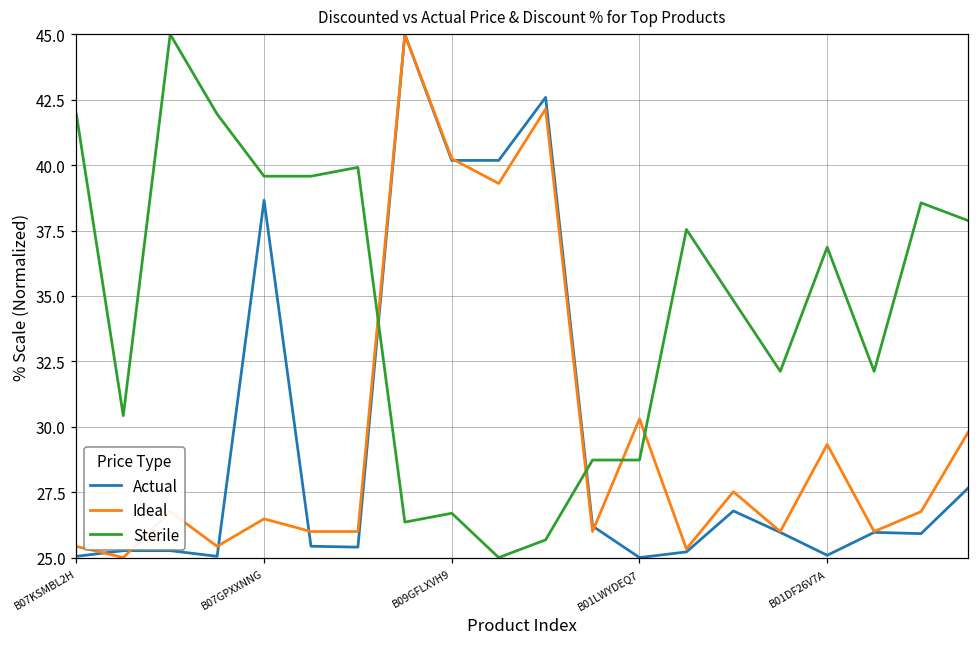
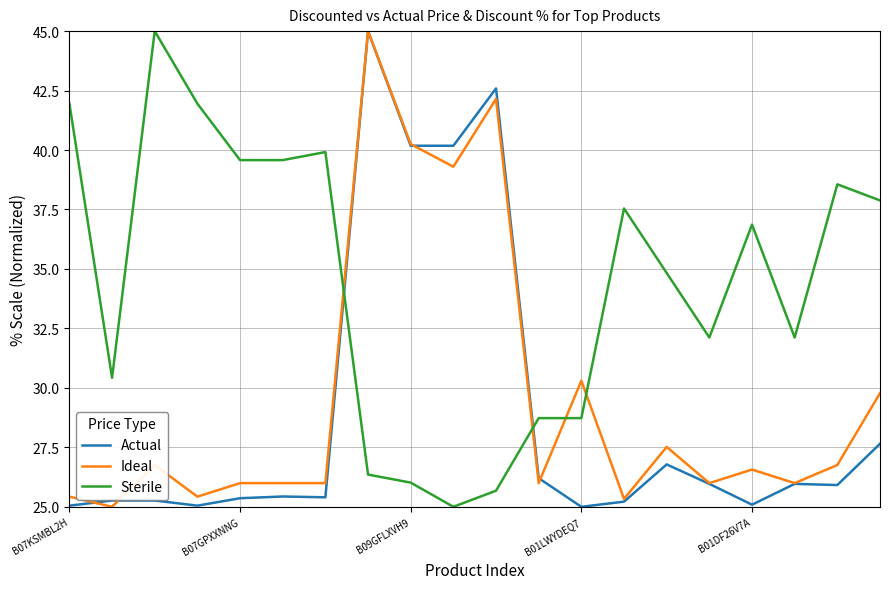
  {
    "Actual": {
-     "B07GPXXNNG": 38.7,
+     "B07GPXXNNG": 25.4,
      "B01LWYDEQ7": 25.0,
      "B01DF26V7A": 25.1
    },
    "Ideal": {
-     "B07GPXXNNG": 26.5,
+     "B07GPXXNNG": 26.0,
      "B01LWYDEQ7": 30.3,
-     "B01DF26V7A": 29.3
+     "B01DF26V7A": 26.6
    },
    "Sterile": {
      "B07GPXXNNG": 39.6,
-     "B09GFLXVH9": 26.7,
+     "B09GFLXVH9": 26.0,
      "B01LWYDEQ7": 28.7,
      "B01DF26V7A": 36.9
    }
  }
